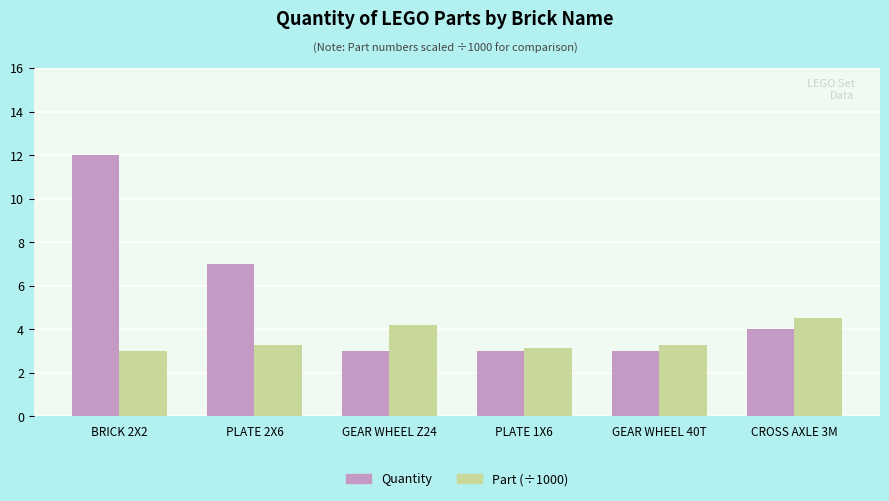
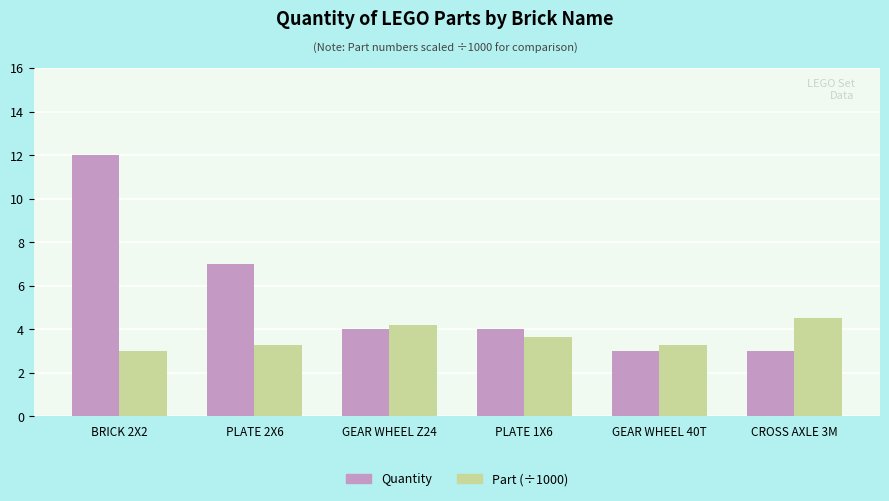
  {
    "Quantity": {
      "BRICK 2X2": 12,
      "PLATE 2X6": 7,
-     "GEAR WHEEL Z24": 3,
-     "PLATE 1X6": 3,
+     "GEAR WHEEL Z24": 4,
+     "PLATE 1X6": 4,
      "GEAR WHEEL 40T": 3,
-     "CROSS AXLE 3M": 4
+     "CROSS AXLE 3M": 3
    },
    "Part (÷1000)": {
      "BRICK 2X2": 3.0,
      "PLATE 2X6": 3.3,
      "GEAR WHEEL Z24": 4.2,
-     "PLATE 1X6": 3.1,
+     "PLATE 1X6": 3.7,
      "GEAR WHEEL 40T": 3.3,
      "CROSS AXLE 3M": 4.5
    }
  }
